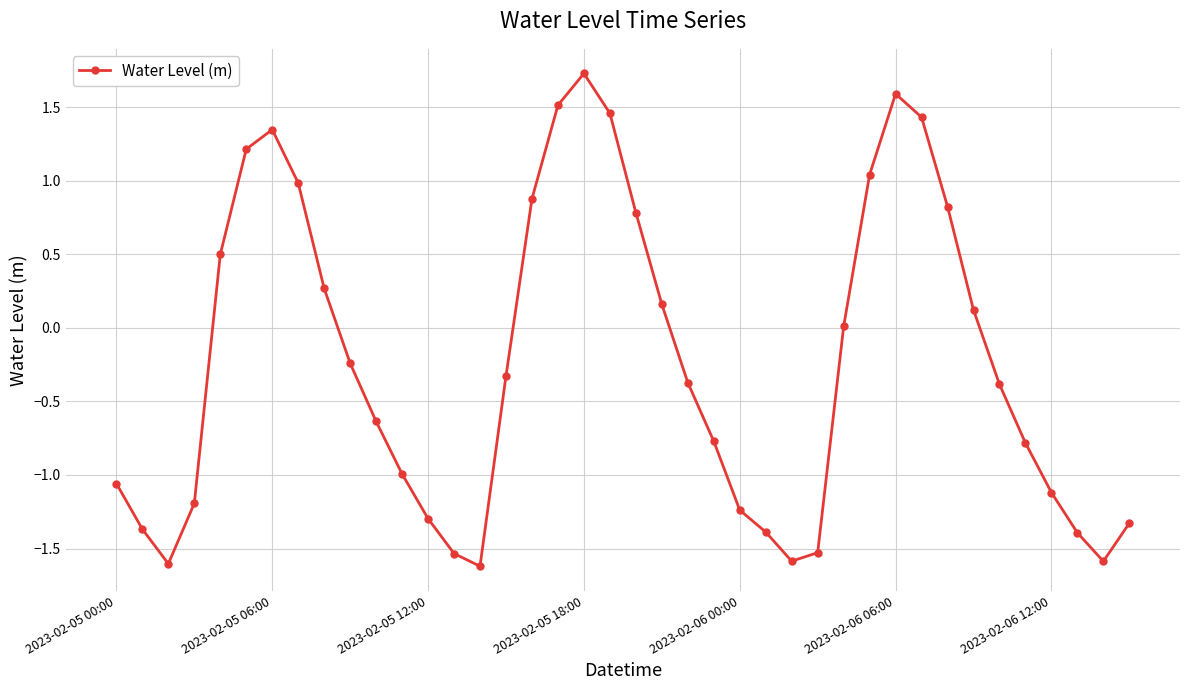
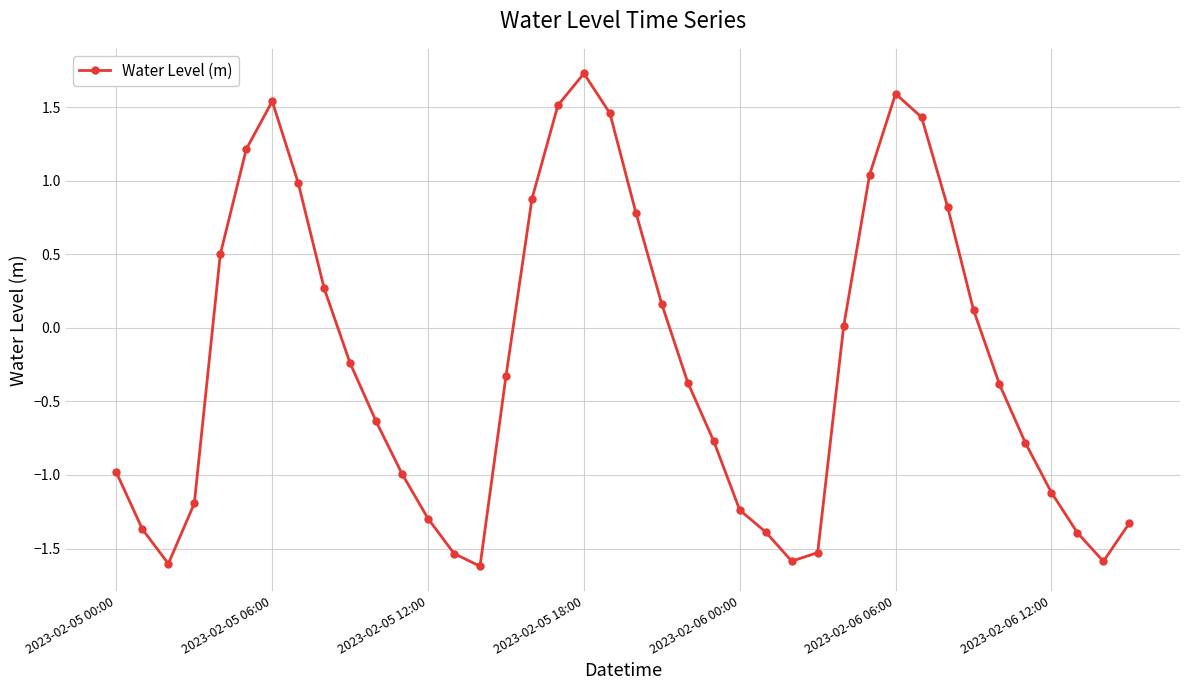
  {
-   "2023-02-05 00:00": -1.06,
-   "2023-02-05 06:00": 1.35,
+   "2023-02-05 00:00": -0.98,
+   "2023-02-05 06:00": 1.54,
    "2023-02-05 12:00": -1.30,
    "2023-02-05 18:00": 1.73,
    "2023-02-06 00:00": -1.24,
    "2023-02-06 06:00": 1.59,
    "2023-02-06 12:00": -1.12
  }
